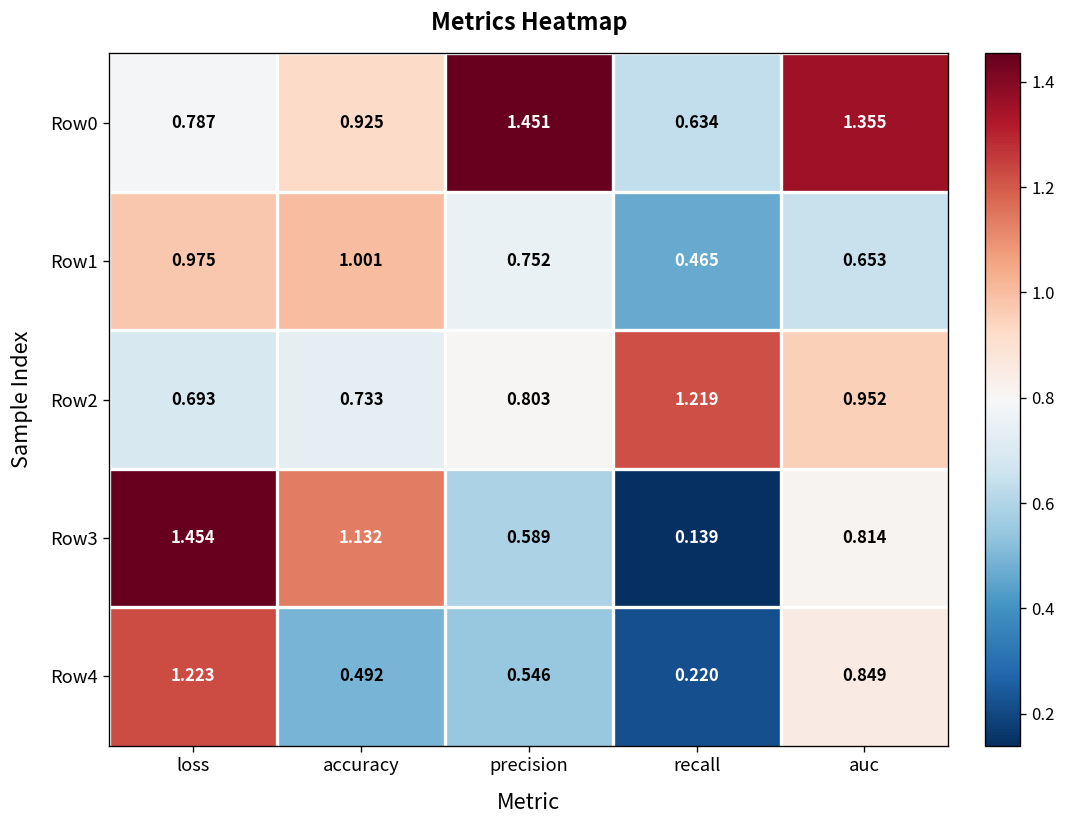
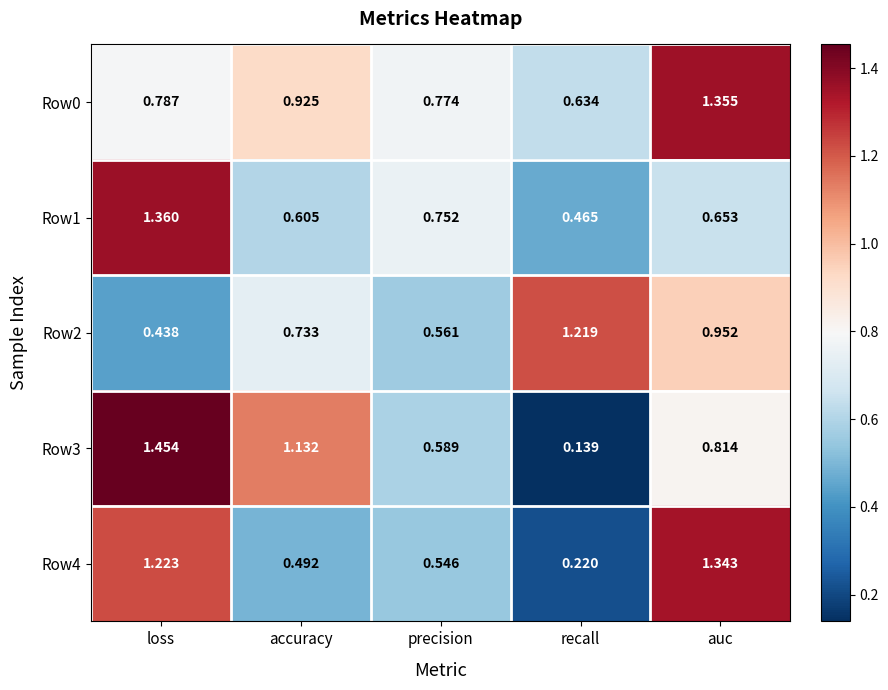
  {
    "Row0": {
      "loss": 0.787,
      "accuracy": 0.925,
-     "precision": 1.451,
+     "precision": 0.774,
      "recall": 0.634,
      "auc": 1.355
    },
    "Row1": {
-     "loss": 0.975,
-     "accuracy": 1.001,
+     "loss": 1.360,
+     "accuracy": 0.605,
      "precision": 0.752,
      "recall": 0.465,
      "auc": 0.653
    },
    "Row2": {
-     "loss": 0.693,
+     "loss": 0.438,
      "accuracy": 0.733,
-     "precision": 0.803,
+     "precision": 0.561,
      "recall": 1.219,
      "auc": 0.952
    },
    "Row3": {
      "loss": 1.454,
      "accuracy": 1.132,
      "precision": 0.589,
      "recall": 0.139,
      "auc": 0.814
    },
    "Row4": {
      "loss": 1.223,
      "accuracy": 0.492,
      "precision": 0.546,
      "recall": 0.220,
-     "auc": 0.849
+     "auc": 1.343
    }
  }
